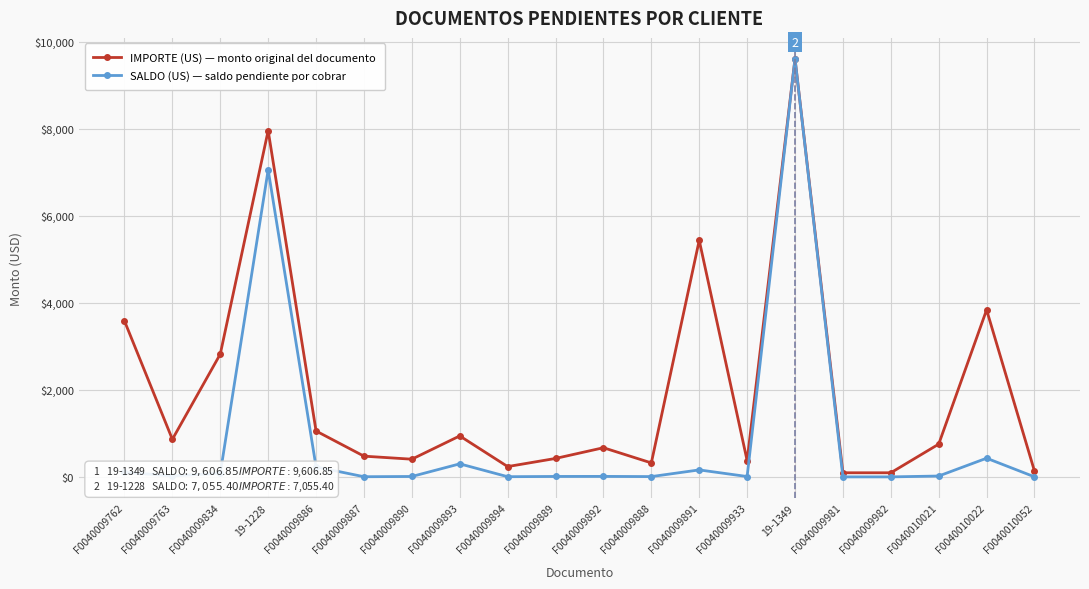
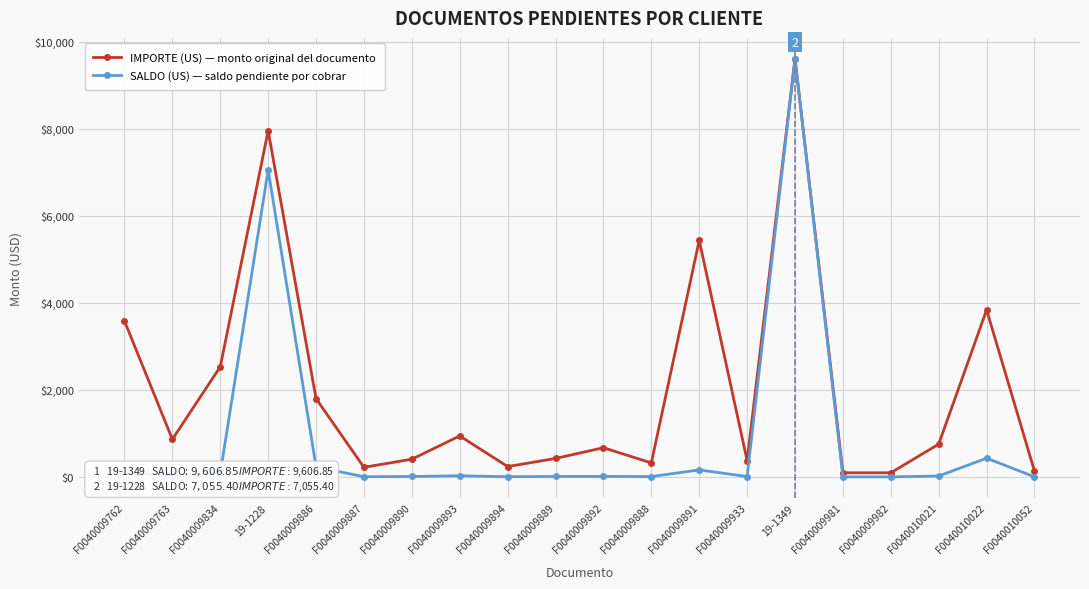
  {
    "IMPORTE (US) — monto original del documento": {
      "F0040009762": "$3,600",
      "F0040009763": "$900",
-     "F0040009834": "$2,800",
+     "F0040009834": "$2,500",
      "19-1228": "$8,000",
-     "F0040009886": "$1,100",
-     "F0040009887": "$500",
+     "F0040009886": "$1,800",
+     "F0040009887": "$200",
      "F0040009890": "$400",
      "F0040009893": "$900",
      "F0040009894": "$200",
      "F0040009889": "$400",
      "F0040009892": "$700",
      "F0040009888": "$300",
      "F0040009891": "$5,400",
      "F0040009933": "$400",
      "F0040009981": "$100",
      "F0040009982": "$100",
      "F0040010021": "$800",
      "F0040010022": "$3,800",
      "F0040010052": "$100"
    },
    "SALDO (US) — saldo pendiente por cobrar": {
      "19-1228": "$7,100",
      "F0040009887": "$0",
      "F0040009890": "$0",
-     "F0040009893": "$300",
+     "F0040009893": "$0",
      "F0040009894": "$0",
      "F0040009889": "$0",
      "F0040009892": "$0",
      "F0040009888": "$0",
      "F0040009891": "$200",
      "F0040009933": "$0",
      "F0040009981": "$0",
      "F0040009982": "$0",
      "F0040010021": "$0",
      "F0040010022": "$400",
      "F0040010052": "$0"
    }
  }
